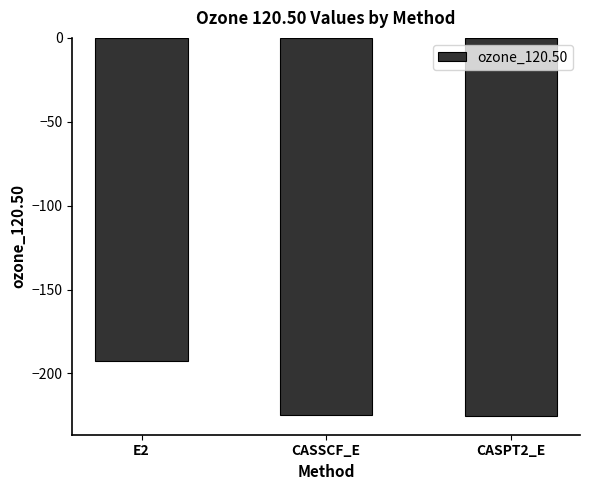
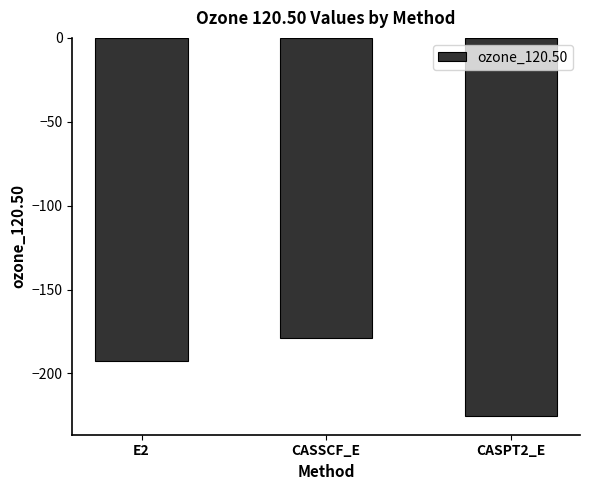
  {
    "E2": -193,
-   "CASSCF_E": -225,
+   "CASSCF_E": -179,
    "CASPT2_E": -225
  }
